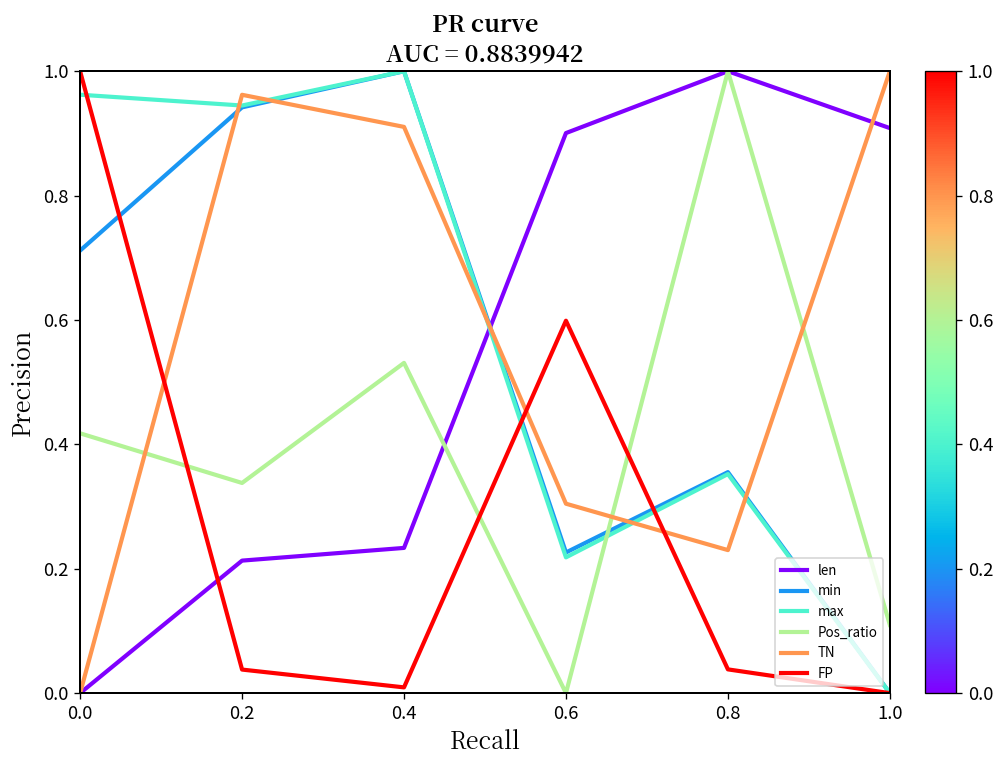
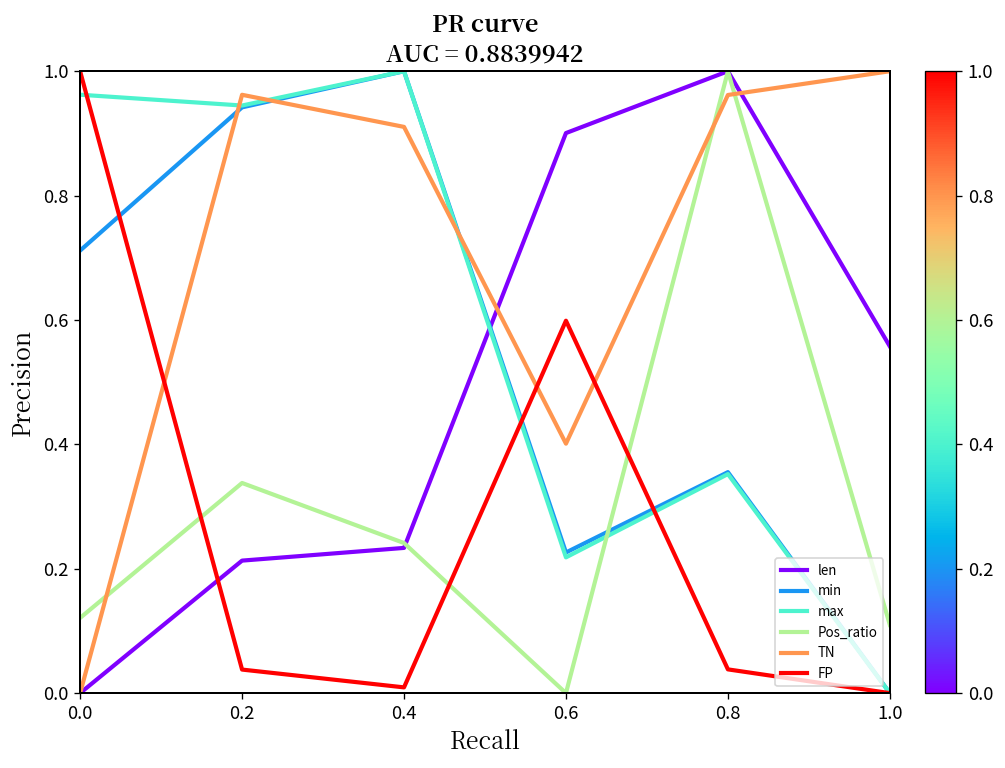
  {
    "len": {
      "0.2": 0.21,
      "0.4": 0.23,
      "0.6": 0.90,
-     "1.0": 0.91
+     "1.0": 0.56
    },
    "min": {
      "0.0": 0.71,
      "0.6": 0.23
    },
    "max": {
      "0.0": 0.96,
      "0.6": 0.22
    },
    "Pos_ratio": {
-     "0.0": 0.42,
+     "0.0": 0.12,
      "0.2": 0.34,
-     "0.4": 0.53,
+     "0.4": 0.24,
      "0.6": 0.00,
      "1.0": 0.11
    },
    "TN": {
      "0.2": 0.96,
      "0.4": 0.91,
-     "0.6": 0.30,
-     "0.8": 0.23,
+     "0.6": 0.40,
+     "0.8": 0.96,
      "1.0": 1.00
    },
    "FP": {
      "0.0": 1.00,
      "0.2": 0.04,
      "0.4": 0.01,
      "0.6": 0.60,
      "0.8": 0.04
    }
  }
